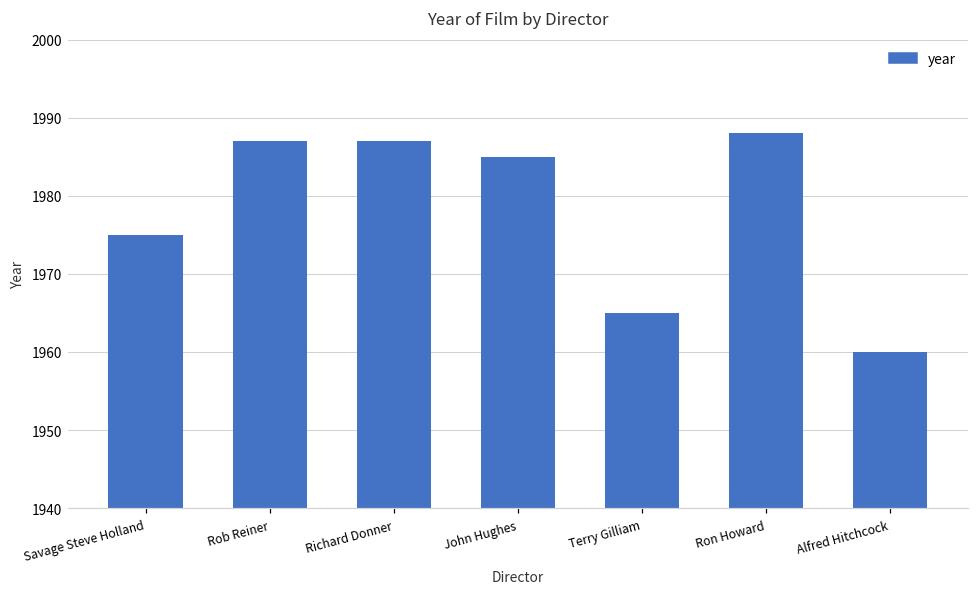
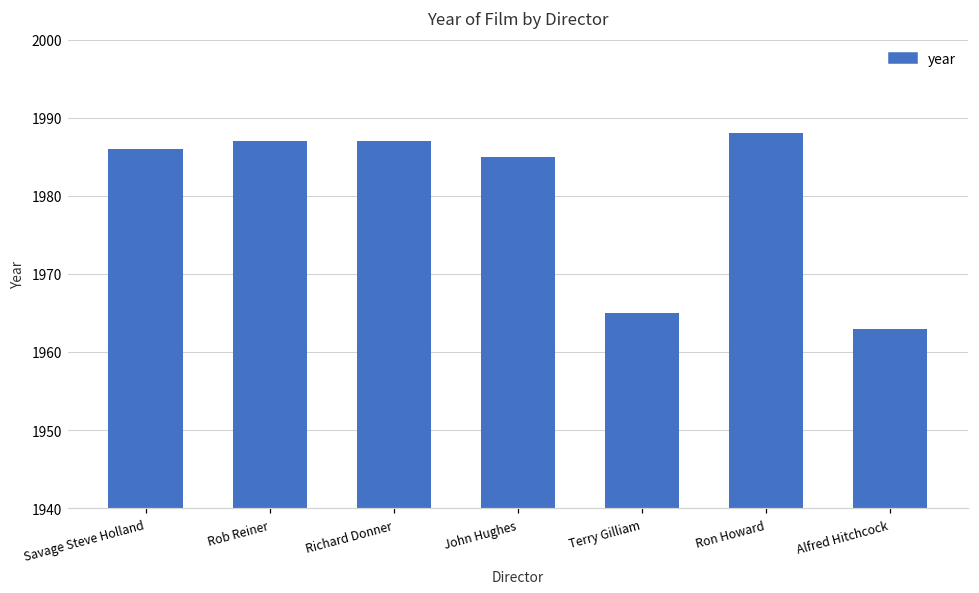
  {
-   "Savage Steve Holland": 1975,
+   "Savage Steve Holland": 1986,
    "Rob Reiner": 1987,
    "Richard Donner": 1987,
    "John Hughes": 1985,
    "Terry Gilliam": 1965,
    "Ron Howard": 1988,
-   "Alfred Hitchcock": 1960
+   "Alfred Hitchcock": 1963
  }
